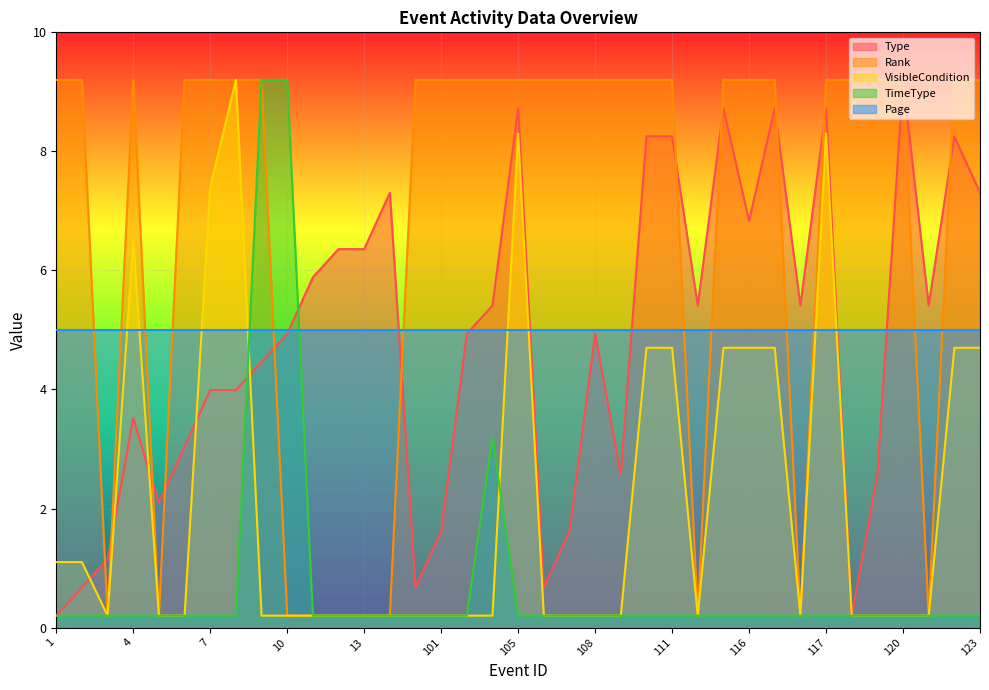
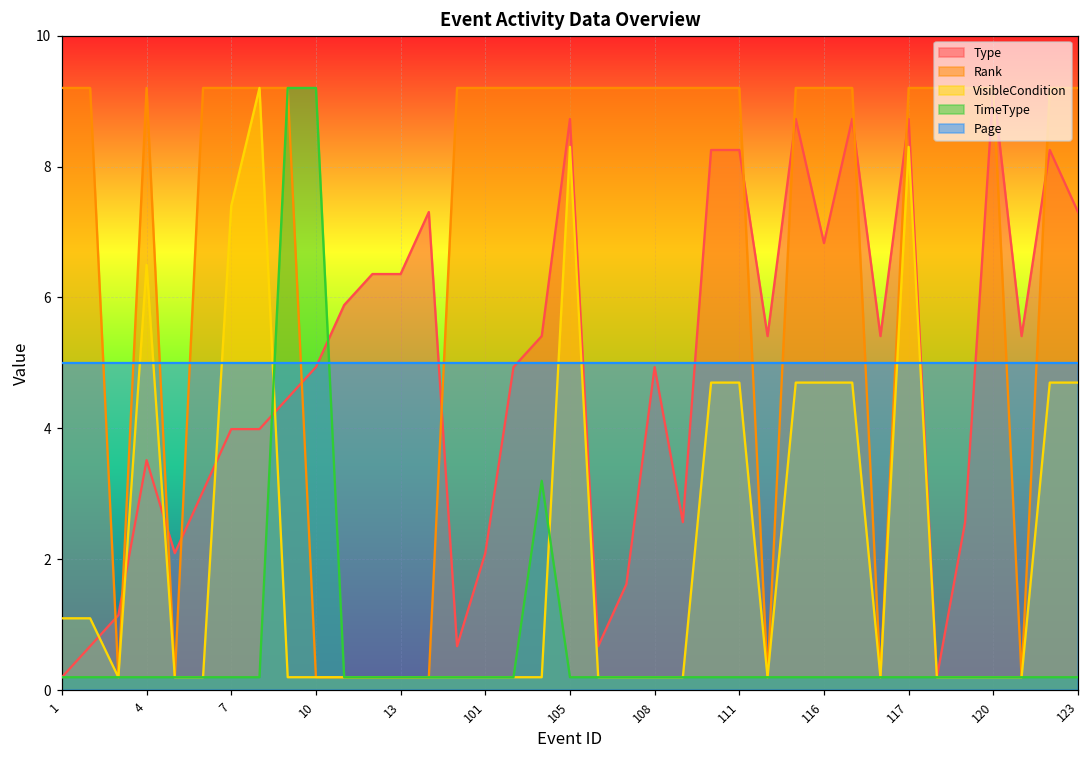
  {
    "Type": {
      "4": 3.5,
      "7": 4.0,
      "10": 4.9,
      "13": 6.4,
-     "101": 1.6,
+     "101": 2.1,
      "105": 8.7,
      "108": 4.9,
      "111": 8.3,
      "116": 6.8,
      "117": 8.7,
      "123": 7.3
    },
    "TimeType": {
      "4": 0.2,
      "7": 0.2,
      "10": 9.2,
      "105": 0.2,
      "111": 0.2,
      "116": 0.2,
      "117": 0.2,
      "123": 0.2
    },
    "Page": {
      "1": 5.0,
      "4": 5.0,
      "7": 5.0,
      "10": 5.0,
      "13": 5.0,
      "101": 5.0,
      "105": 5.0,
      "108": 5.0,
      "111": 5.0,
      "116": 5.0,
      "117": 5.0,
      "120": 5.0,
      "123": 5.0
    }
  }
